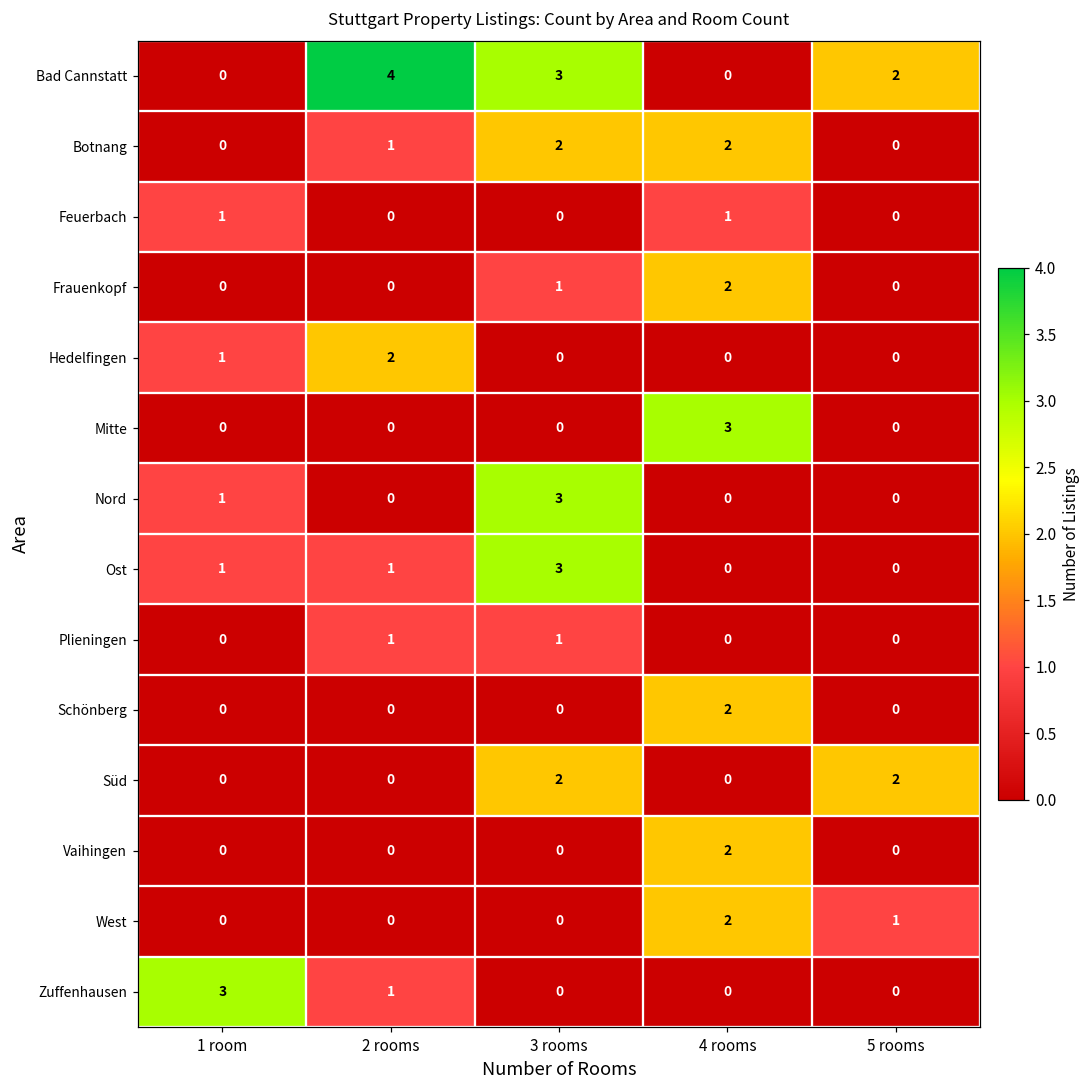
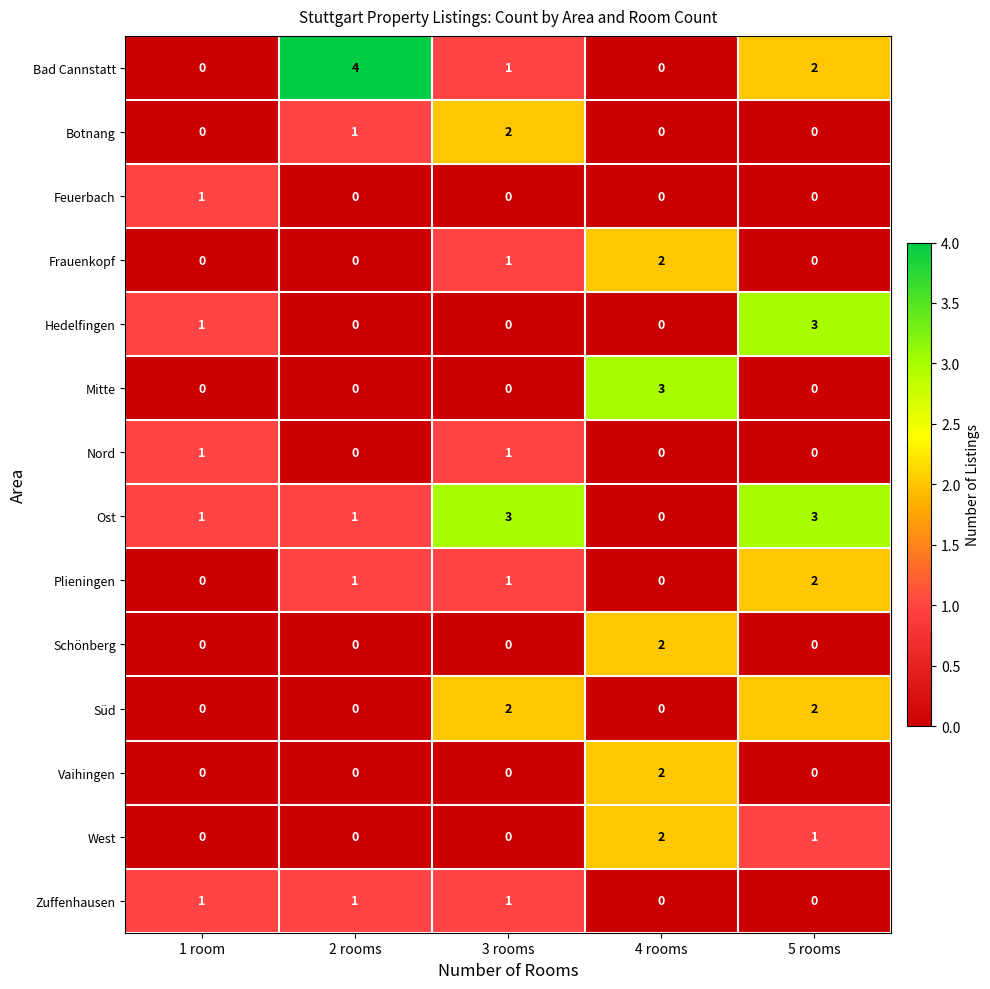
  {
    "Bad Cannstatt": {
      "1 room": 0,
      "2 rooms": 4,
-     "3 rooms": 3,
+     "3 rooms": 1,
      "4 rooms": 0,
      "5 rooms": 2
    },
    "Botnang": {
      "1 room": 0,
      "2 rooms": 1,
      "3 rooms": 2,
-     "4 rooms": 2,
+     "4 rooms": 0,
      "5 rooms": 0
    },
    "Feuerbach": {
      "1 room": 1,
      "2 rooms": 0,
      "3 rooms": 0,
-     "4 rooms": 1,
+     "4 rooms": 0,
      "5 rooms": 0
    },
    "Frauenkopf": {
      "1 room": 0,
      "2 rooms": 0,
      "3 rooms": 1,
      "4 rooms": 2,
      "5 rooms": 0
    },
    "Hedelfingen": {
      "1 room": 1,
-     "2 rooms": 2,
+     "2 rooms": 0,
      "3 rooms": 0,
      "4 rooms": 0,
-     "5 rooms": 0
+     "5 rooms": 3
    },
    "Mitte": {
      "1 room": 0,
      "2 rooms": 0,
      "3 rooms": 0,
      "4 rooms": 3,
      "5 rooms": 0
    },
    "Nord": {
      "1 room": 1,
      "2 rooms": 0,
-     "3 rooms": 3,
+     "3 rooms": 1,
      "4 rooms": 0,
      "5 rooms": 0
    },
    "Ost": {
      "1 room": 1,
      "2 rooms": 1,
      "3 rooms": 3,
      "4 rooms": 0,
-     "5 rooms": 0
+     "5 rooms": 3
    },
    "Plieningen": {
      "1 room": 0,
      "2 rooms": 1,
      "3 rooms": 1,
      "4 rooms": 0,
-     "5 rooms": 0
+     "5 rooms": 2
    },
    "Schönberg": {
      "1 room": 0,
      "2 rooms": 0,
      "3 rooms": 0,
      "4 rooms": 2,
      "5 rooms": 0
    },
    "Süd": {
      "1 room": 0,
      "2 rooms": 0,
      "3 rooms": 2,
      "4 rooms": 0,
      "5 rooms": 2
    },
    "Vaihingen": {
      "1 room": 0,
      "2 rooms": 0,
      "3 rooms": 0,
      "4 rooms": 2,
      "5 rooms": 0
    },
    "West": {
      "1 room": 0,
      "2 rooms": 0,
      "3 rooms": 0,
      "4 rooms": 2,
      "5 rooms": 1
    },
    "Zuffenhausen": {
-     "1 room": 3,
+     "1 room": 1,
      "2 rooms": 1,
-     "3 rooms": 0,
+     "3 rooms": 1,
      "4 rooms": 0,
      "5 rooms": 0
    }
  }
